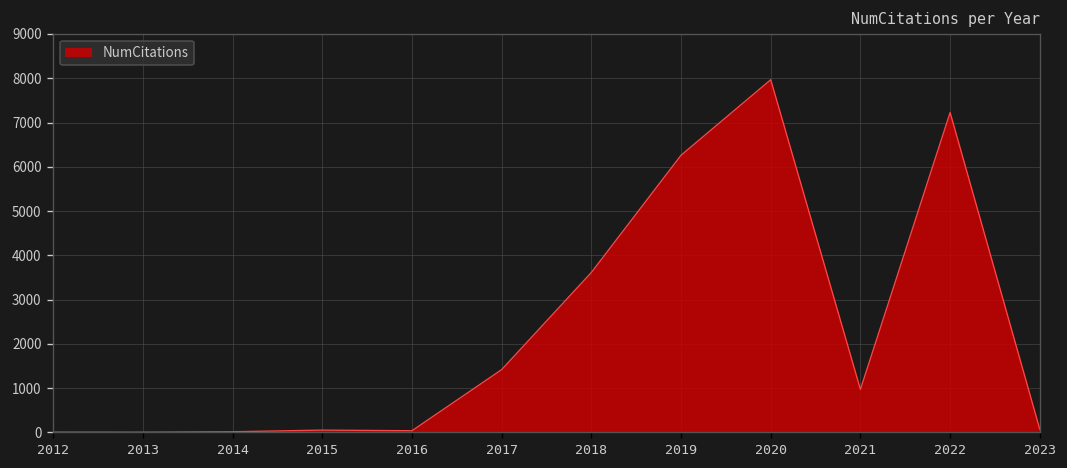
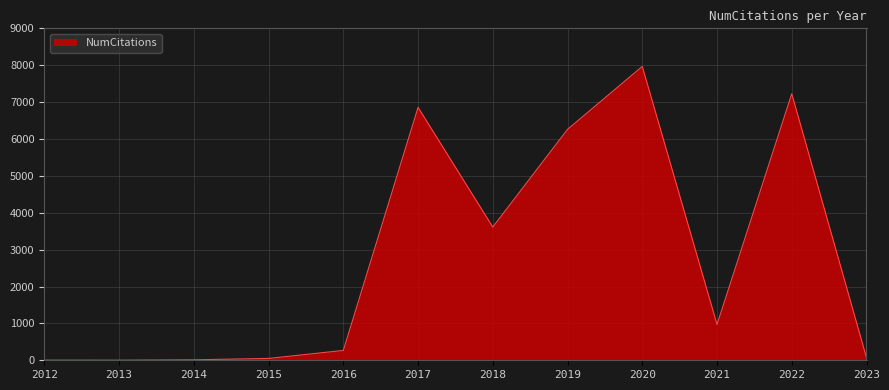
  {
    "2012": 0,
    "2013": 0,
    "2014": 0,
    "2015": 100,
-   "2016": 0,
-   "2017": 1400,
+   "2016": 300,
+   "2017": 6900,
    "2018": 3600,
    "2019": 6300,
    "2020": 8000,
    "2021": 1000,
    "2022": 7200,
    "2023": 100
  }
